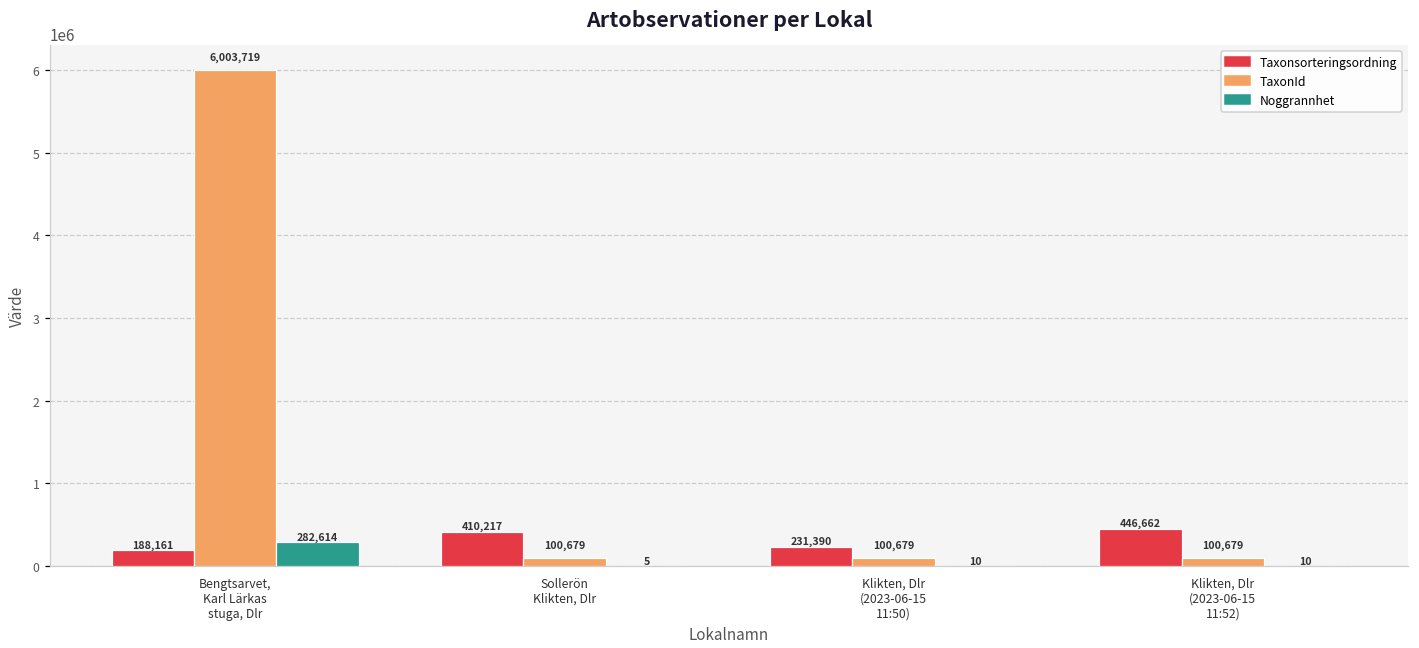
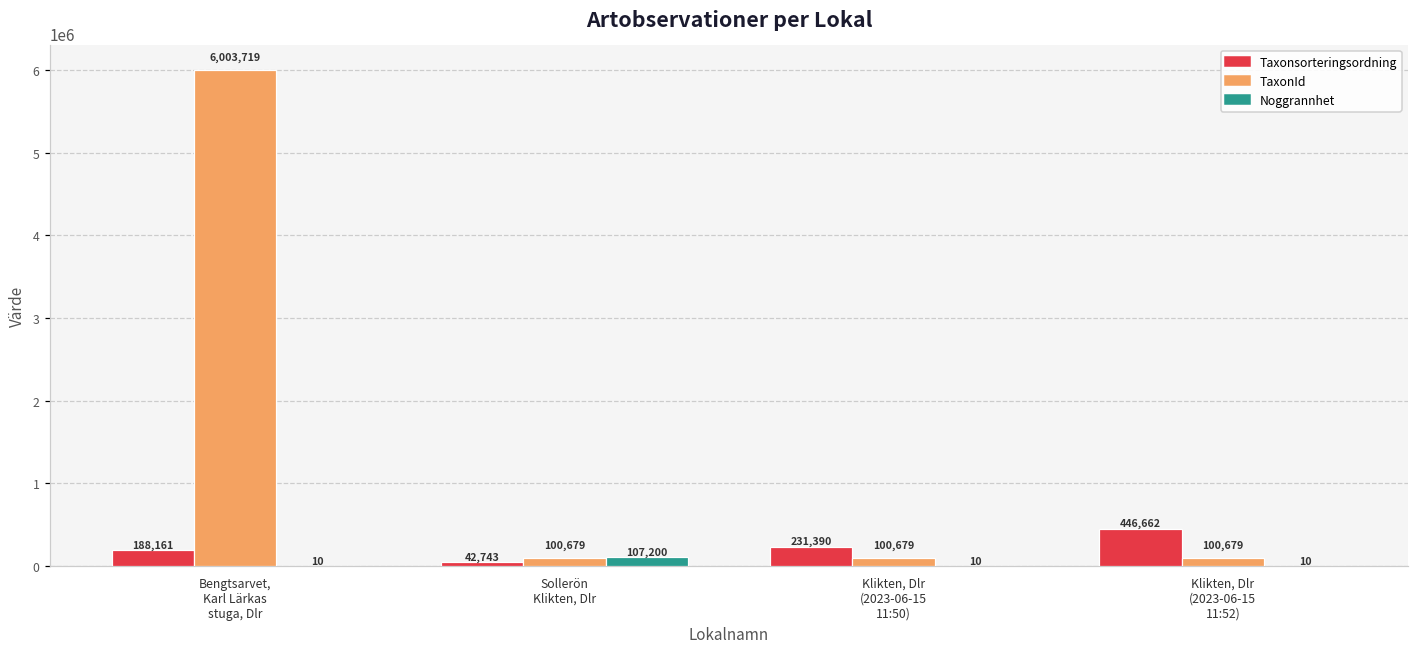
  {
    "Taxonsorteringsordning": {
      "Bengtsarvet, Karl Lärkas stuga, Dlr": "188,161",
-     "Sollerön Klikten, Dlr": "410,217",
+     "Sollerön Klikten, Dlr": "42,743",
      "Klikten, Dlr (2023-06-15 11:50)": "231,390",
      "Klikten, Dlr (2023-06-15 11:52)": "446,662"
    },
    "TaxonId": {
      "Bengtsarvet, Karl Lärkas stuga, Dlr": "6,003,719",
      "Sollerön Klikten, Dlr": "100,679",
      "Klikten, Dlr (2023-06-15 11:50)": "100,679",
      "Klikten, Dlr (2023-06-15 11:52)": "100,679"
    },
    "Noggrannhet": {
-     "Bengtsarvet, Karl Lärkas stuga, Dlr": "282,614",
-     "Sollerön Klikten, Dlr": "5",
+     "Bengtsarvet, Karl Lärkas stuga, Dlr": "10",
+     "Sollerön Klikten, Dlr": "107,200",
      "Klikten, Dlr (2023-06-15 11:50)": "10",
      "Klikten, Dlr (2023-06-15 11:52)": "10"
    }
  }
